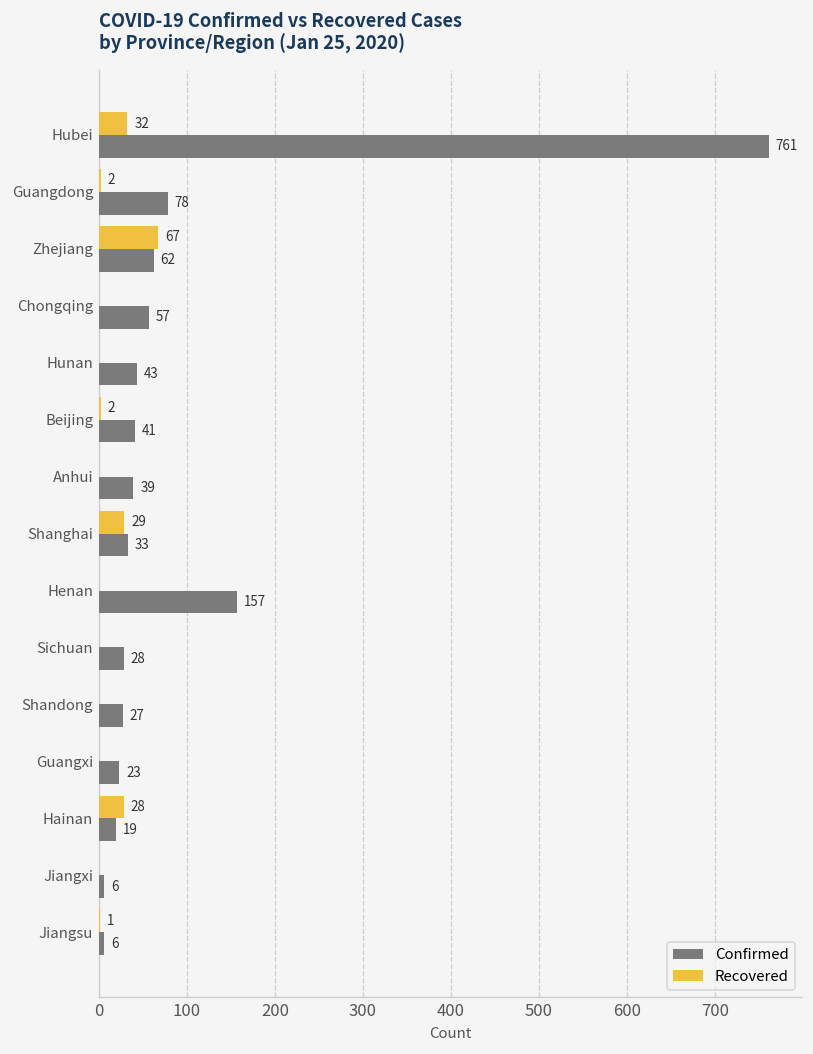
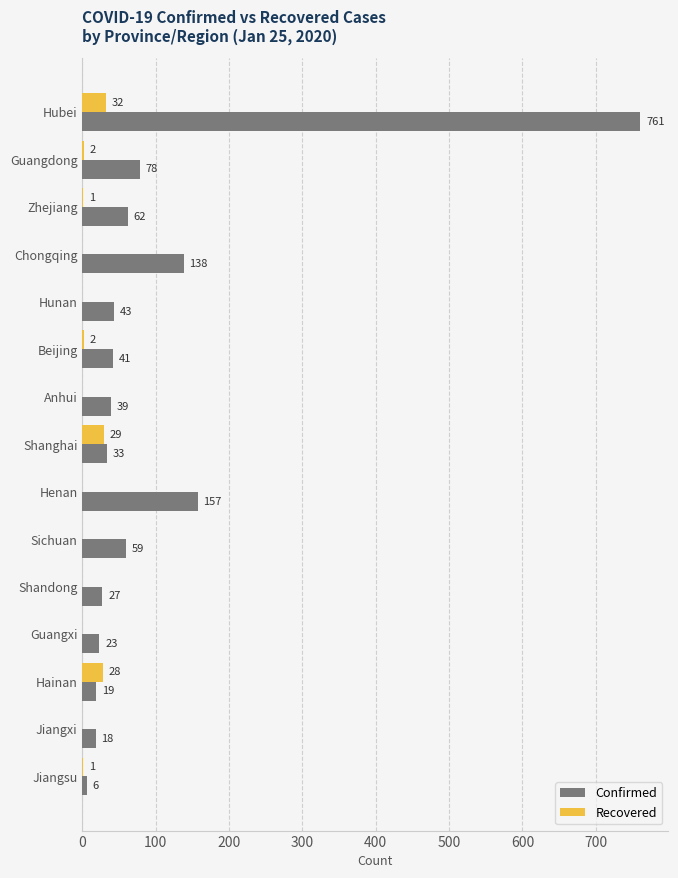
  {
    "Confirmed": {
      "Hubei": 761,
      "Guangdong": 78,
      "Zhejiang": 62,
-     "Chongqing": 57,
+     "Chongqing": 138,
      "Hunan": 43,
      "Beijing": 41,
      "Anhui": 39,
      "Shanghai": 33,
      "Henan": 157,
-     "Sichuan": 28,
+     "Sichuan": 59,
      "Shandong": 27,
      "Guangxi": 23,
      "Hainan": 19,
-     "Jiangxi": 6,
+     "Jiangxi": 18,
      "Jiangsu": 6
    },
    "Recovered": {
      "Hubei": 32,
      "Guangdong": 2,
-     "Zhejiang": 67,
+     "Zhejiang": 1,
      "Beijing": 2,
      "Shanghai": 29,
      "Hainan": 28,
      "Jiangsu": 1
    }
  }
